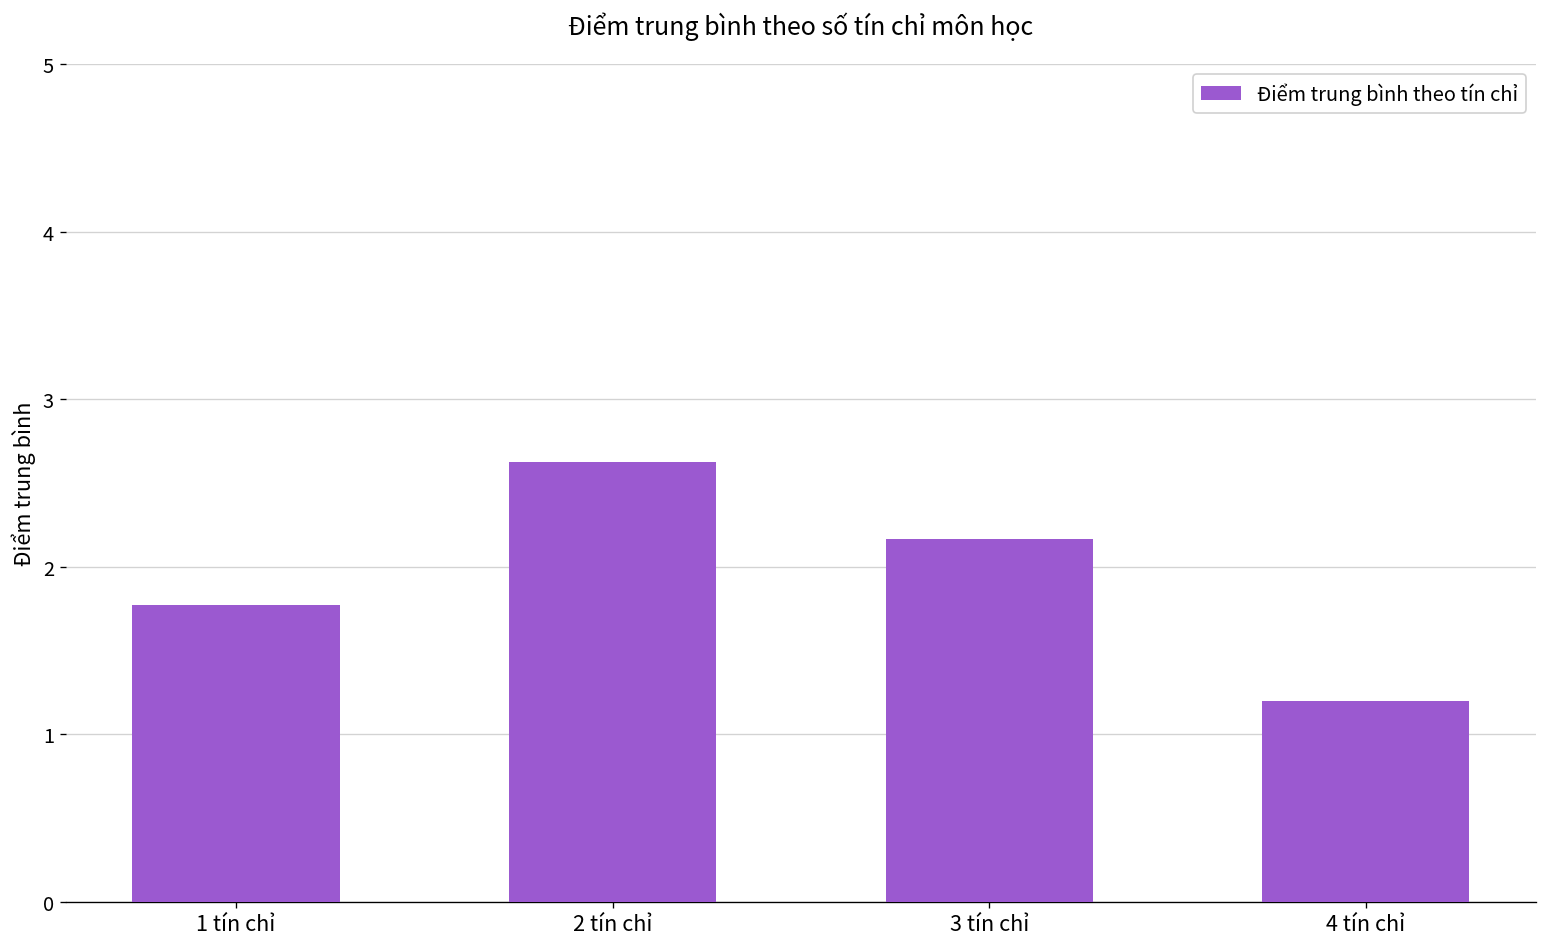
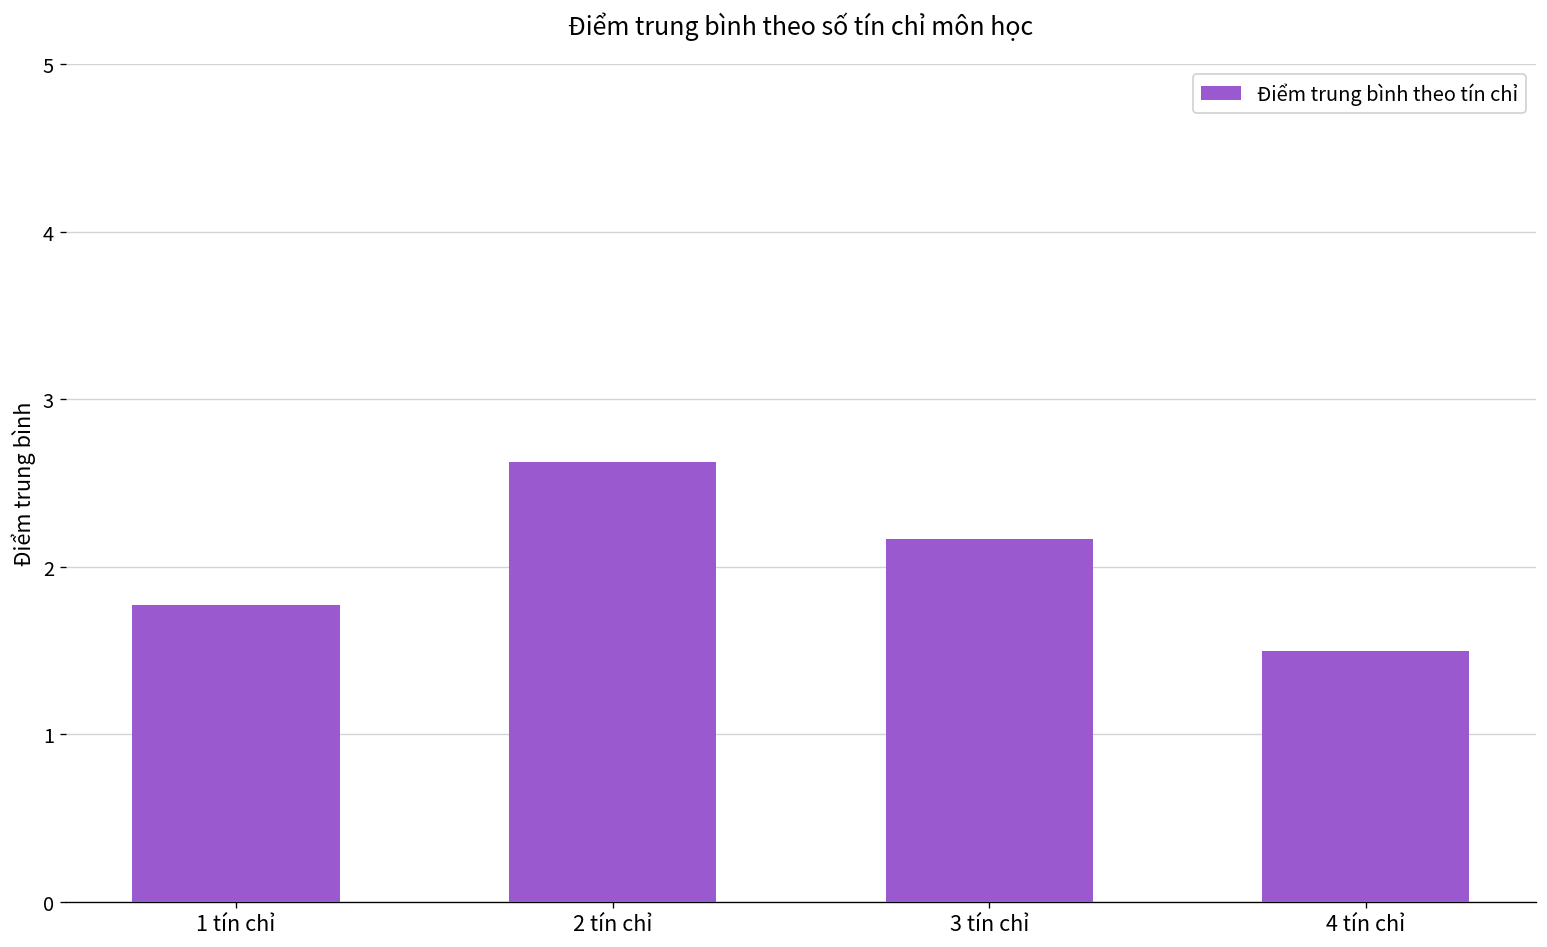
  {
    "1 tín chỉ": 1.77,
    "2 tín chỉ": 2.63,
    "3 tín chỉ": 2.17,
-   "4 tín chỉ": 1.2
+   "4 tín chỉ": 1.5
  }
